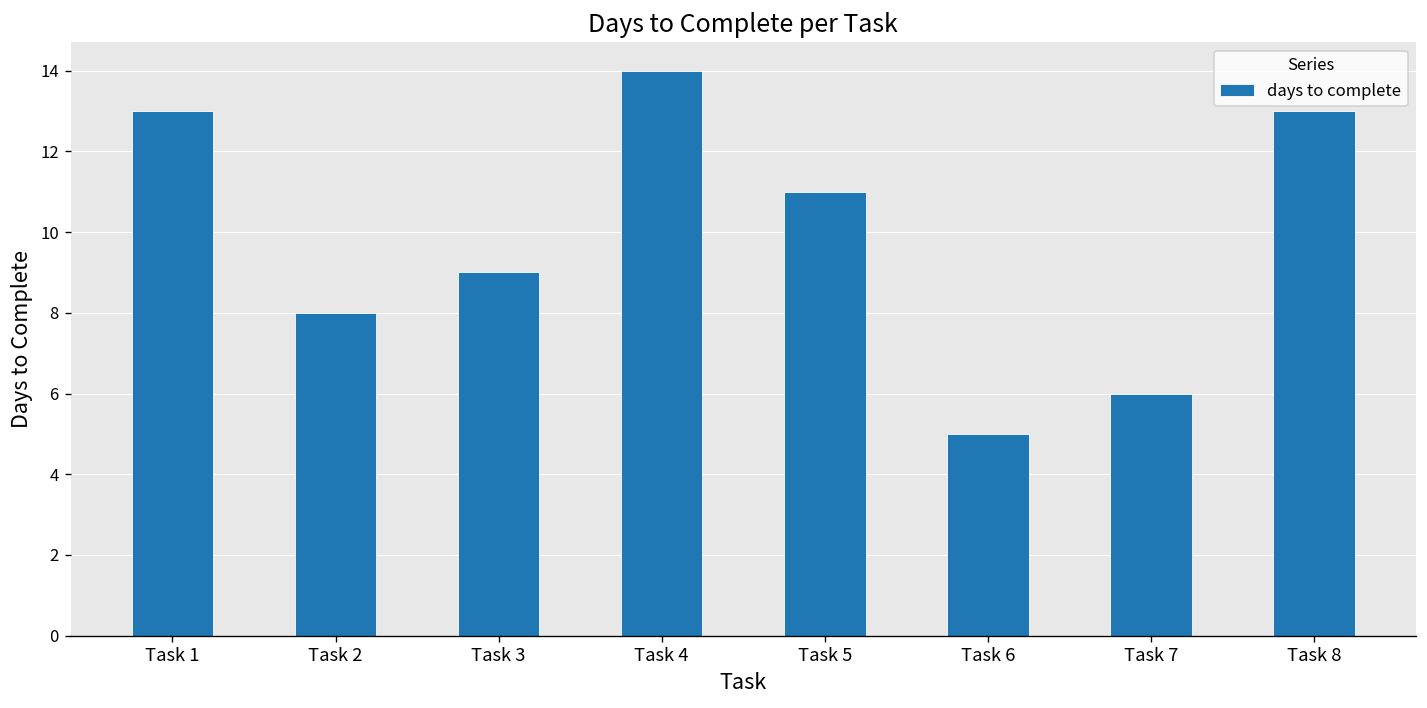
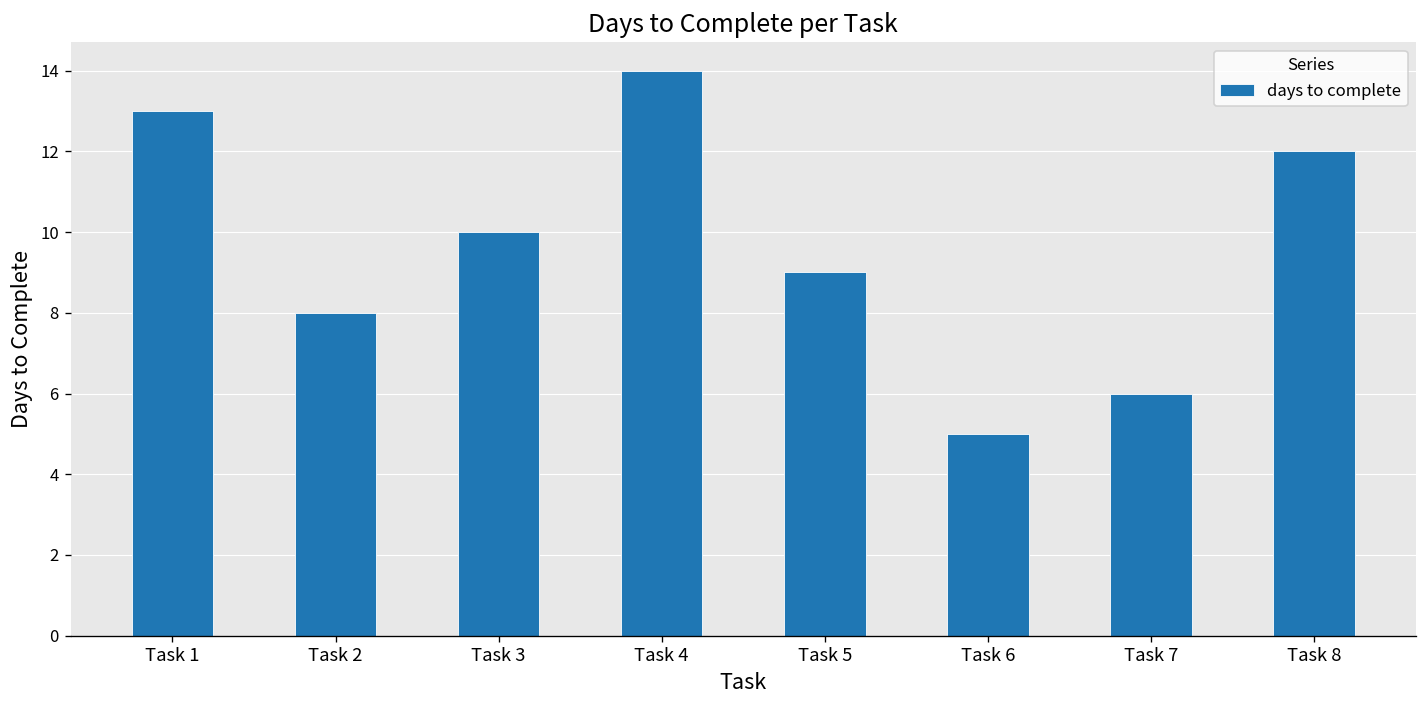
  {
    "Task 1": 13,
    "Task 2": 8,
-   "Task 3": 9,
+   "Task 3": 10,
    "Task 4": 14,
-   "Task 5": 11,
+   "Task 5": 9,
    "Task 6": 5,
    "Task 7": 6,
-   "Task 8": 13
+   "Task 8": 12
  }
